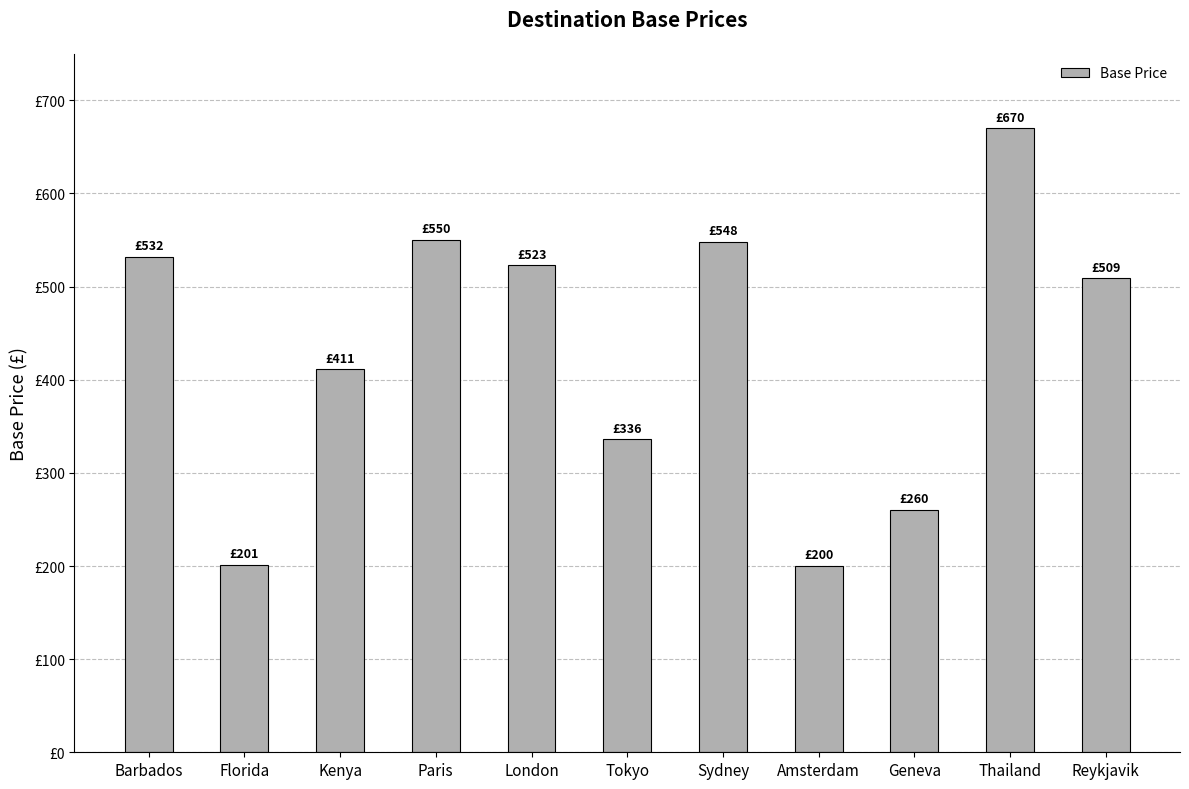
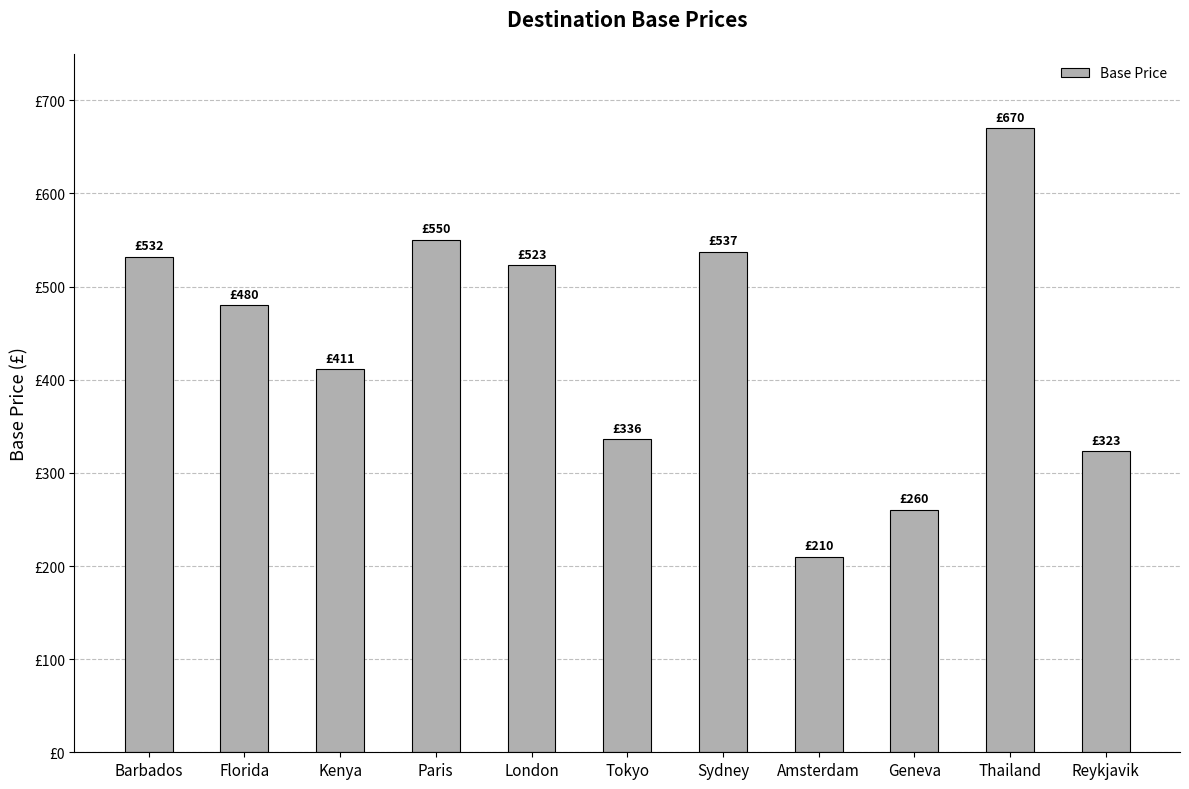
  {
    "Barbados": "£532",
-   "Florida": "£201",
+   "Florida": "£480",
    "Kenya": "£411",
    "Paris": "£550",
    "London": "£523",
    "Tokyo": "£336",
-   "Sydney": "£548",
-   "Amsterdam": "£200",
+   "Sydney": "£537",
+   "Amsterdam": "£210",
    "Geneva": "£260",
    "Thailand": "£670",
-   "Reykjavik": "£509"
+   "Reykjavik": "£323"
  }
